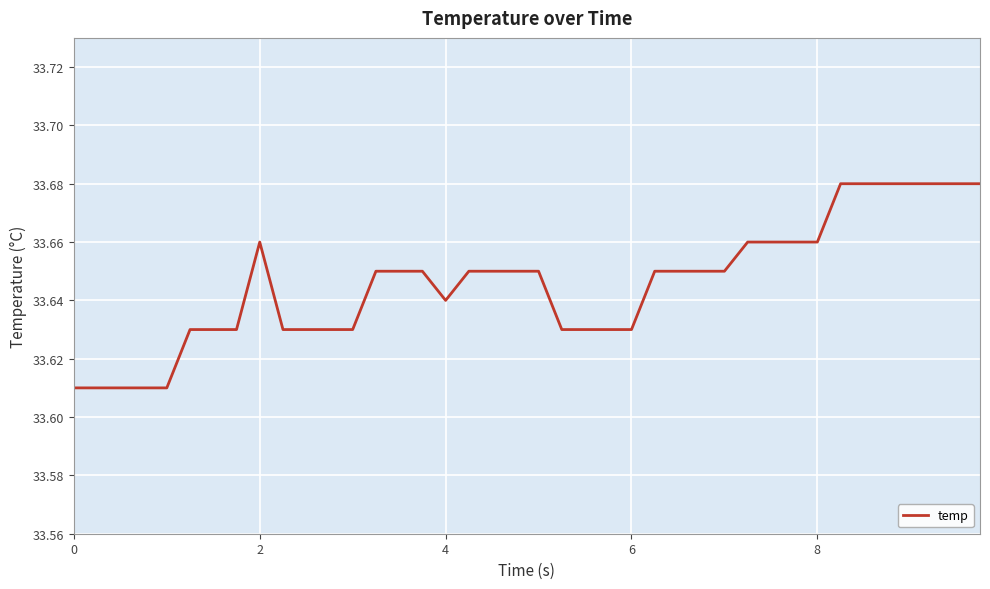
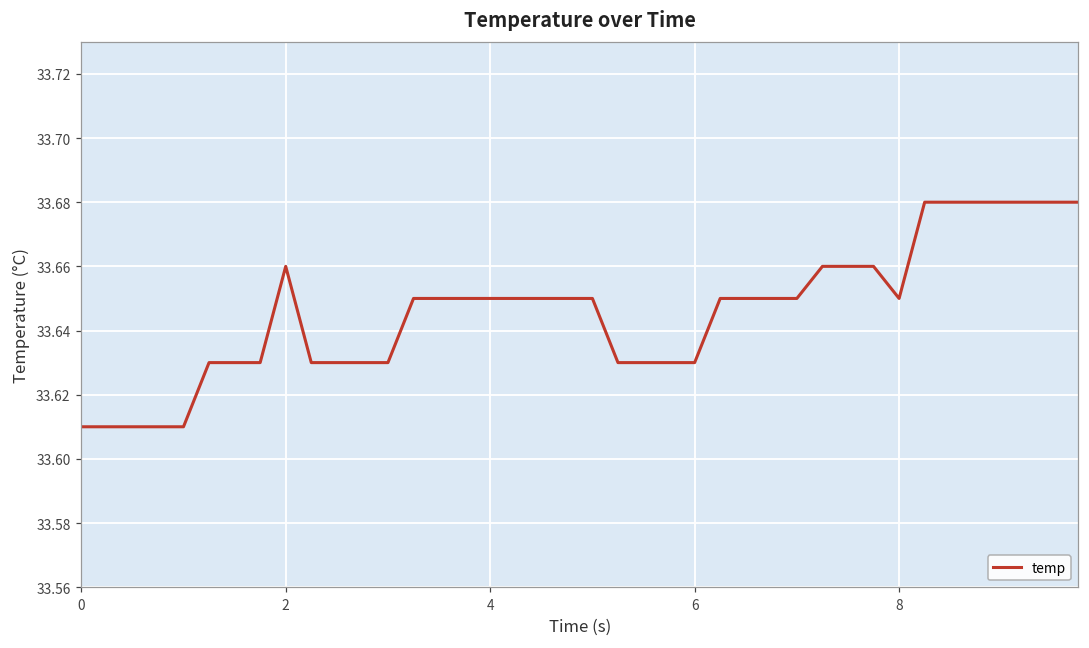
  {
    "0": 33.61,
    "2": 33.66,
-   "4": 33.64,
+   "4": 33.65,
    "6": 33.63,
-   "8": 33.66
+   "8": 33.65
  }
